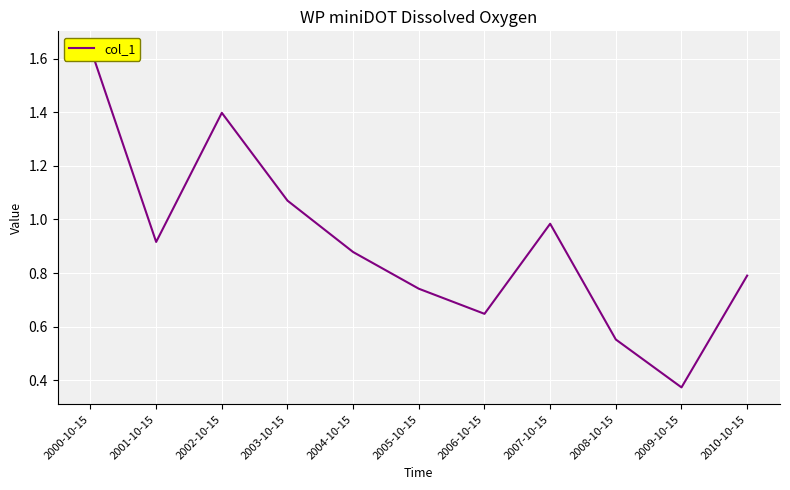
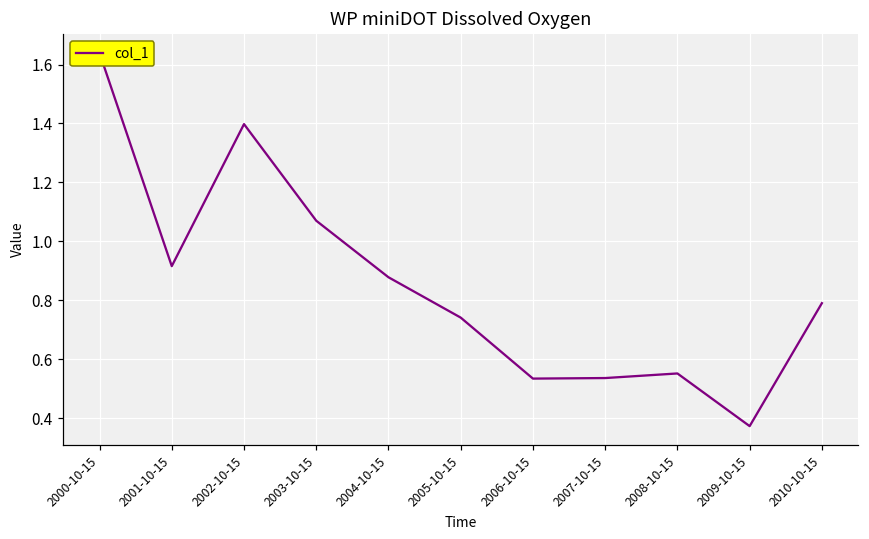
  {
    "2001-10-15": 0.92,
    "2002-10-15": 1.40,
    "2003-10-15": 1.07,
    "2004-10-15": 0.88,
    "2005-10-15": 0.74,
-   "2006-10-15": 0.65,
-   "2007-10-15": 0.98,
+   "2006-10-15": 0.53,
+   "2007-10-15": 0.54,
    "2008-10-15": 0.55,
    "2009-10-15": 0.37,
    "2010-10-15": 0.79
  }
